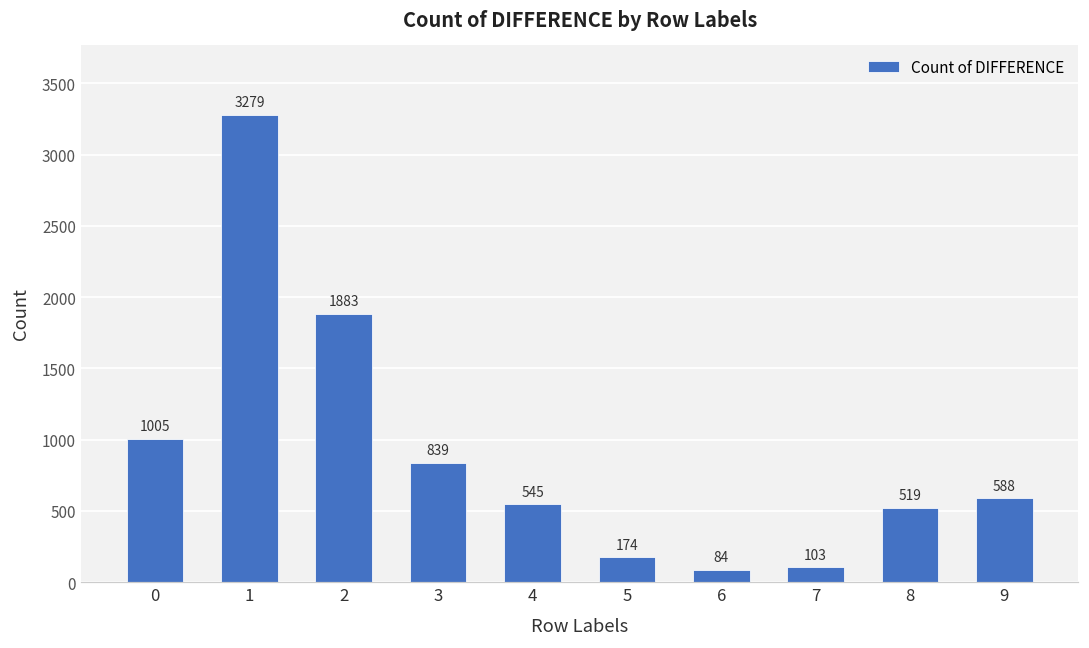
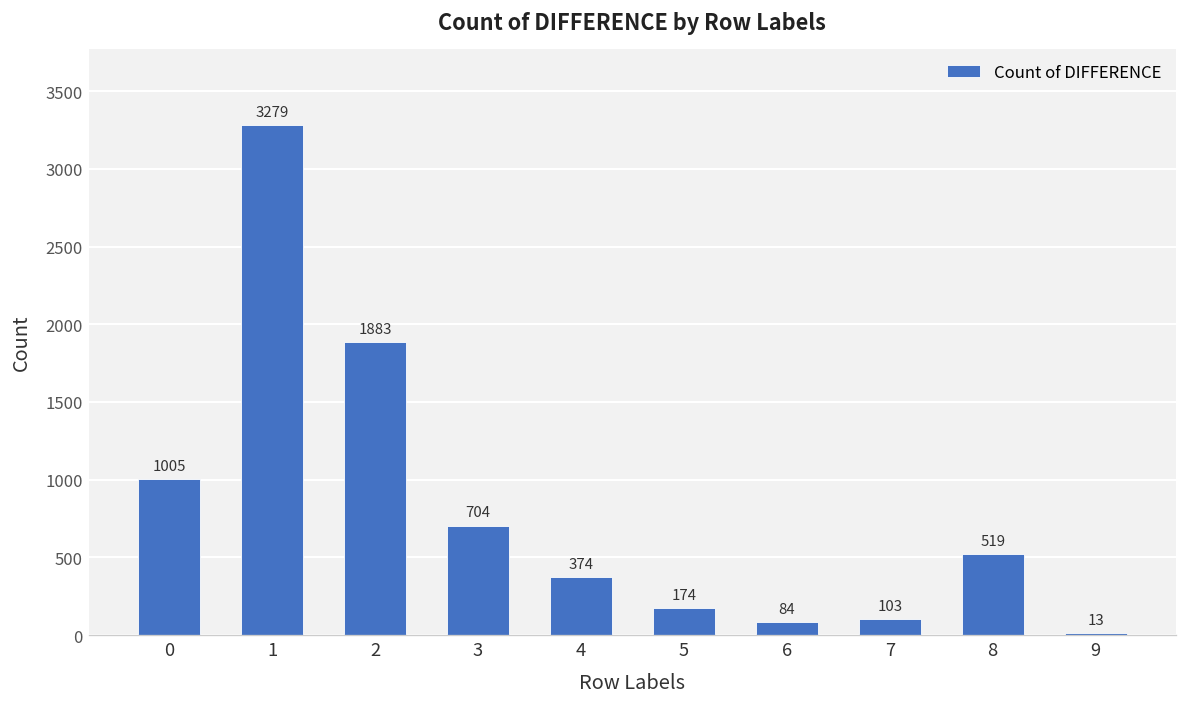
  {
    "0": 1005,
    "1": 3279,
    "2": 1883,
-   "3": 839,
-   "4": 545,
+   "3": 704,
+   "4": 374,
    "5": 174,
    "6": 84,
    "7": 103,
    "8": 519,
-   "9": 588
+   "9": 13
  }
